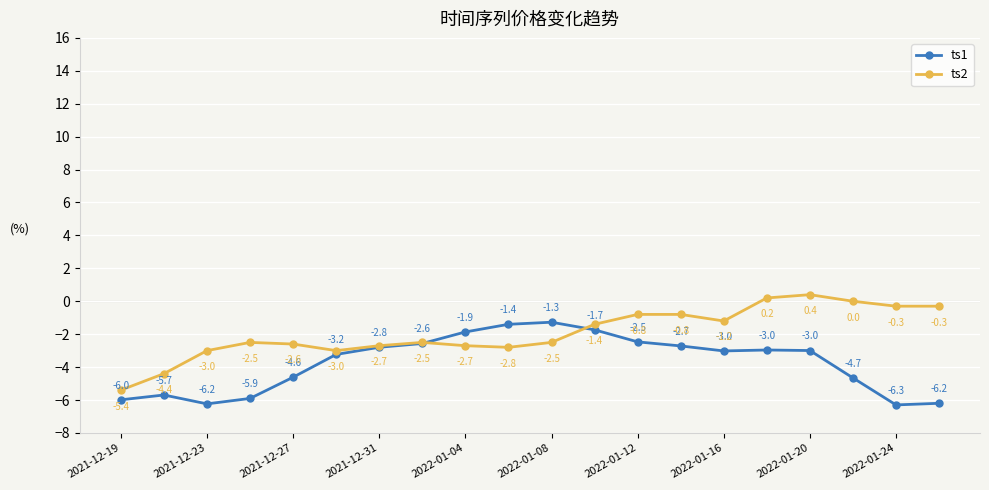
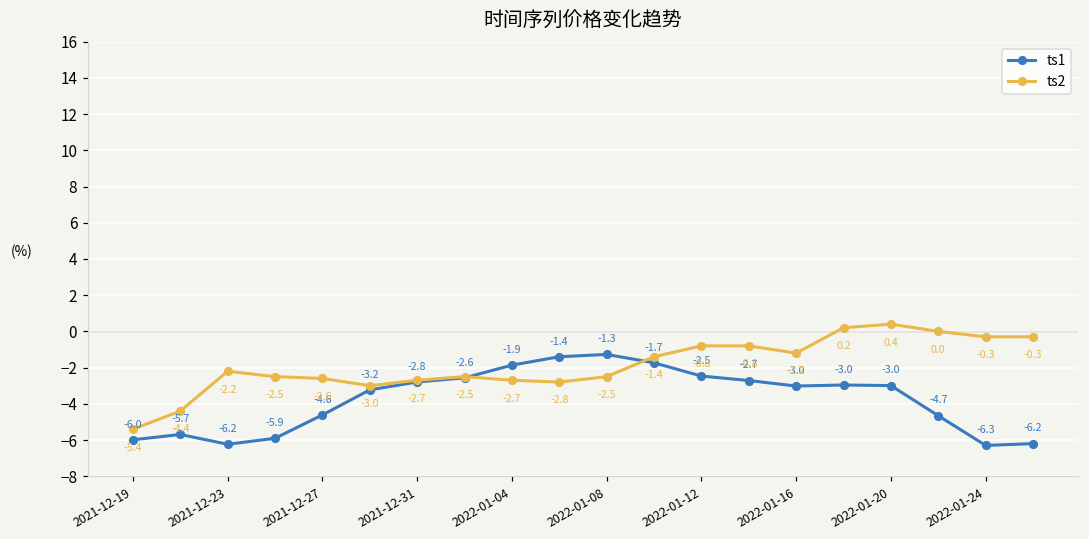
  {
    "ts1": {
      "2021-12-23": -6.2,
      "2022-01-04": -1.9,
      "2022-01-08": -1.3,
      "2022-01-20": -3.0,
      "2022-01-24": -6.3
    },
    "ts2": {
-     "2021-12-23": -3.0,
+     "2021-12-23": -2.2,
      "2022-01-04": -2.7,
      "2022-01-08": -2.5,
      "2022-01-20": 0.4,
      "2022-01-24": -0.3
    }
  }
